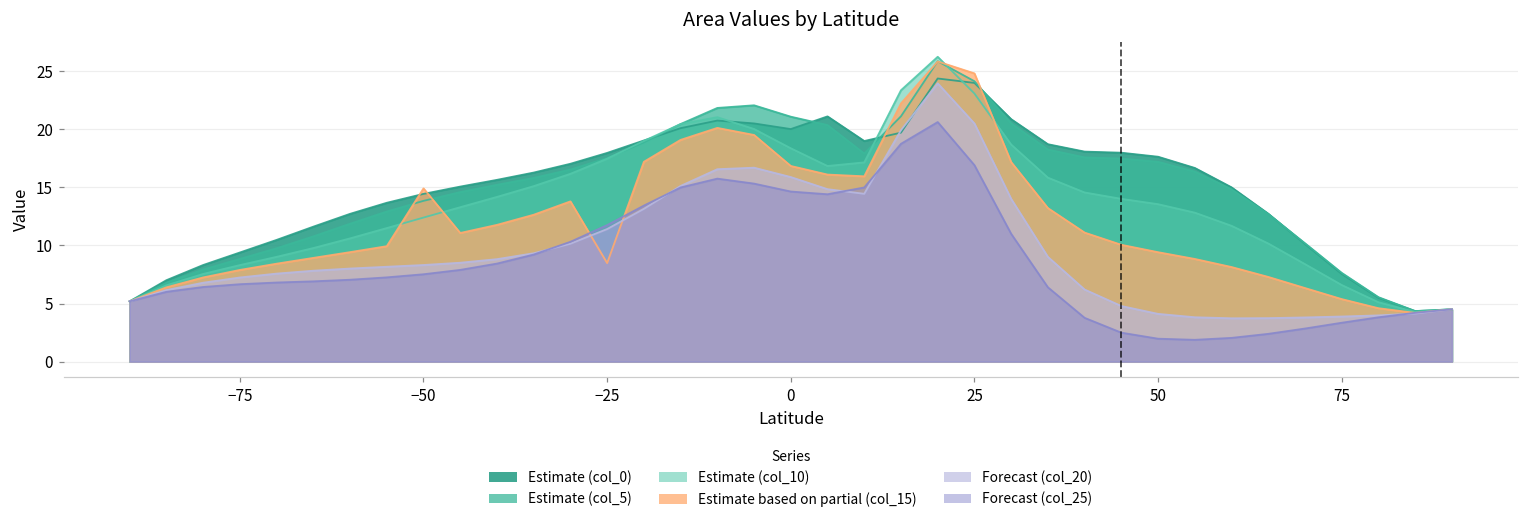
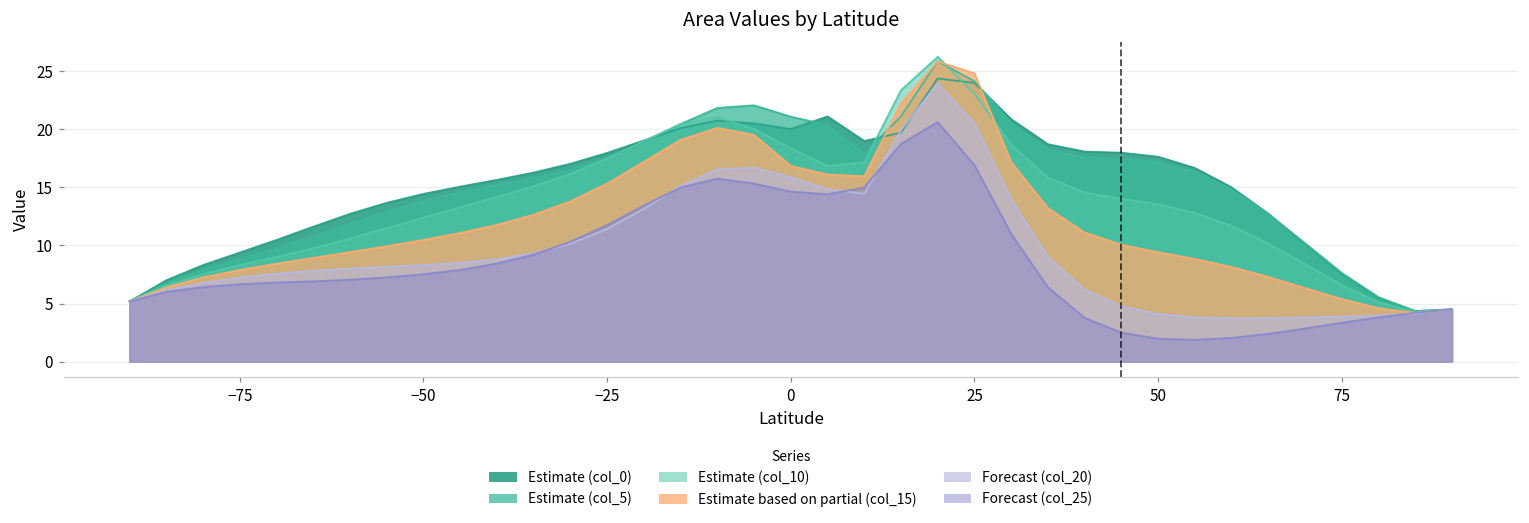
  {
    "Estimate based on partial (col_15)": {
      "−75": 7.9,
-     "−50": 14.9,
-     "−25": 8.5,
+     "−50": 10.5,
+     "−25": 15.3,
      "0": 16.8,
      "25": 24.8,
      "50": 9.4,
      "75": 5.4
    }
  }
